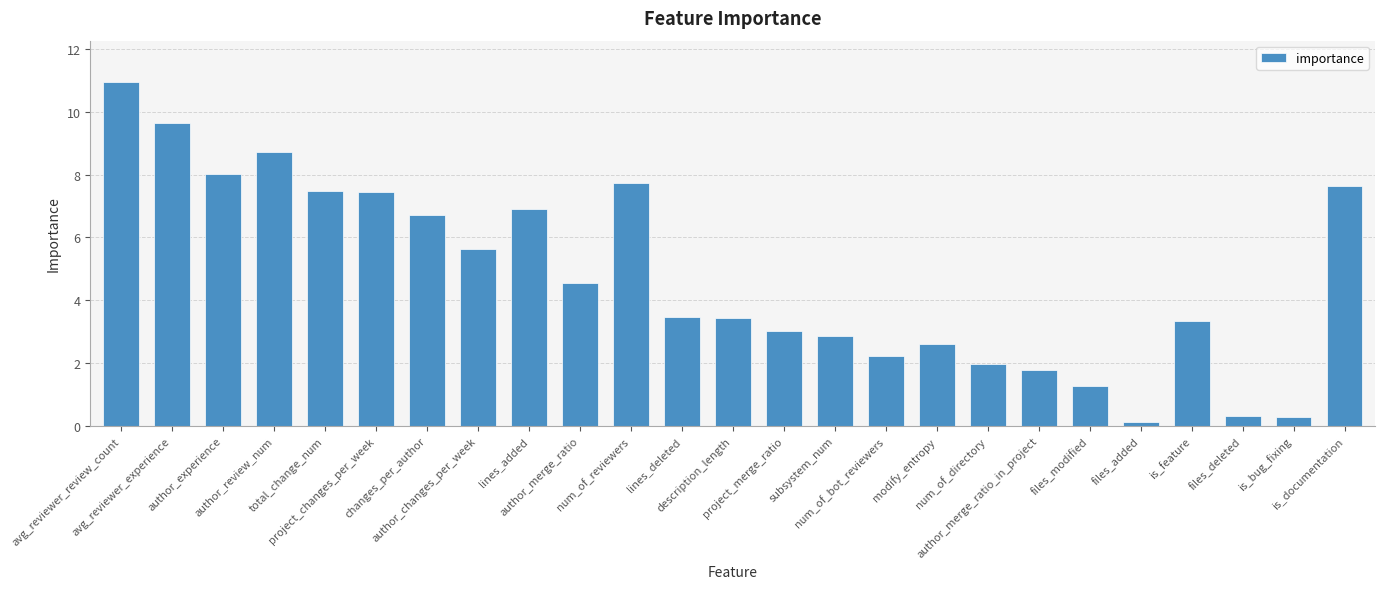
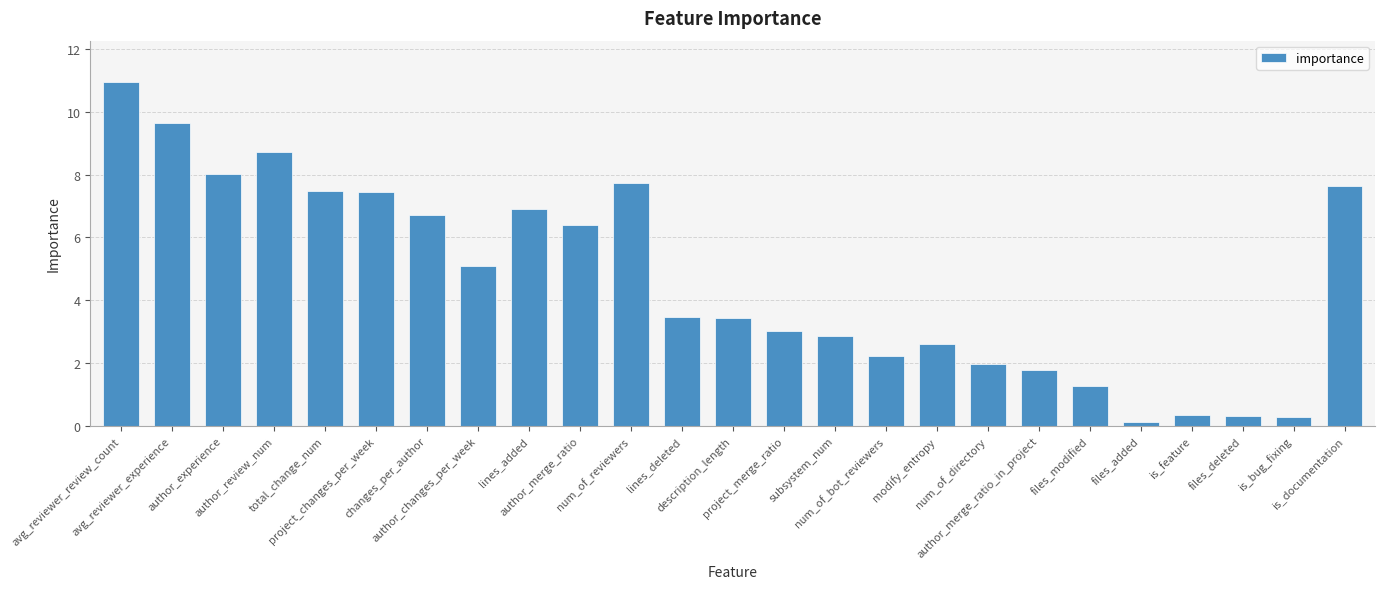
  {
    "avg_reviewer_review_count": 10.9,
    "avg_reviewer_experience": 9.7,
    "author_experience": 8.0,
    "author_review_num": 8.7,
    "total_change_num": 7.5,
    "project_changes_per_week": 7.4,
    "changes_per_author": 6.7,
-   "author_changes_per_week": 5.6,
+   "author_changes_per_week": 5.1,
    "lines_added": 6.9,
-   "author_merge_ratio": 4.5,
+   "author_merge_ratio": 6.4,
    "num_of_reviewers": 7.7,
    "lines_deleted": 3.5,
    "description_length": 3.4,
    "project_merge_ratio": 3.0,
    "subsystem_num": 2.8,
    "num_of_bot_reviewers": 2.2,
    "modify_entropy": 2.6,
    "num_of_directory": 2.0,
    "author_merge_ratio_in_project": 1.8,
    "files_modified": 1.3,
    "files_added": 0.1,
-   "is_feature": 3.3,
+   "is_feature": 0.3,
    "files_deleted": 0.3,
    "is_bug_fixing": 0.3,
    "is_documentation": 7.7
  }
